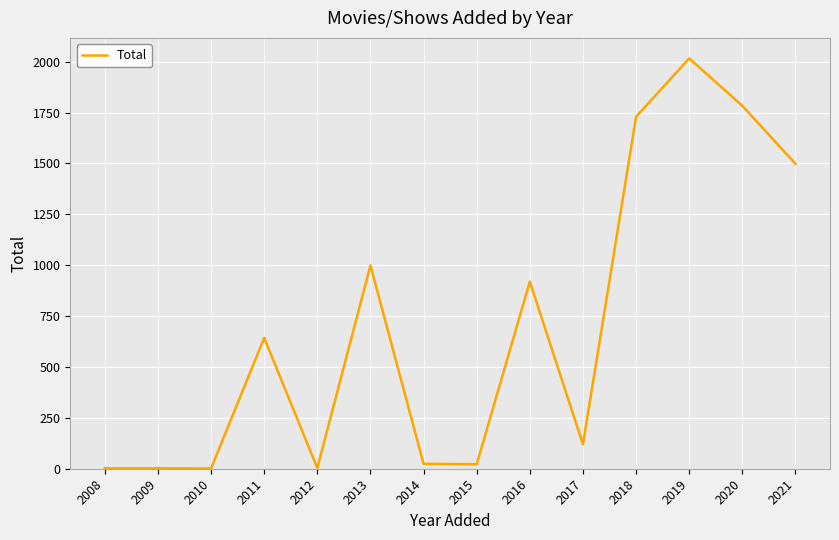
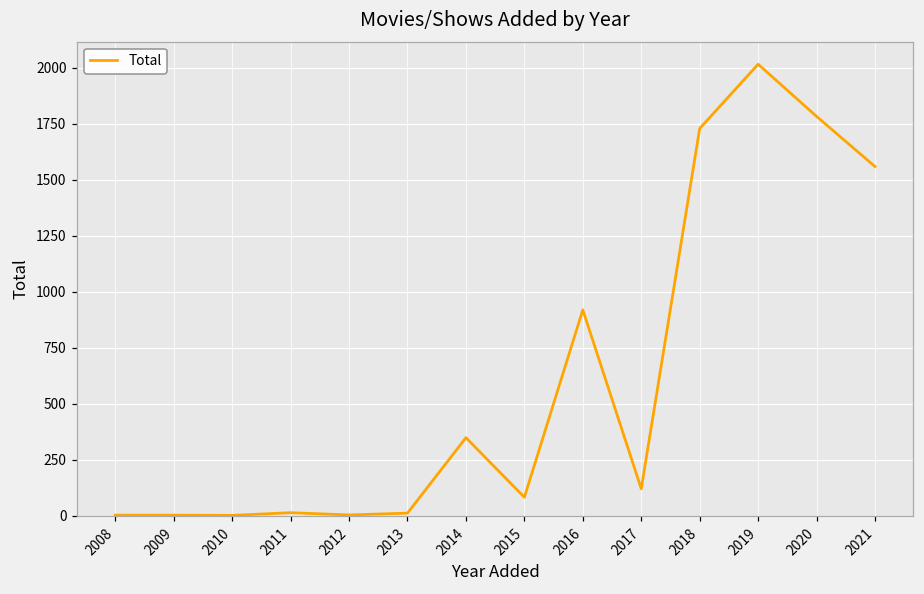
  {
    "2008": 0,
    "2009": 0,
    "2010": 0,
-   "2011": 640,
+   "2011": 10,
    "2012": 0,
-   "2013": 1000,
-   "2014": 20,
-   "2015": 20,
+   "2013": 10,
+   "2014": 350,
+   "2015": 80,
    "2016": 920,
    "2017": 120,
    "2018": 1730,
    "2019": 2020,
    "2020": 1780,
-   "2021": 1500
+   "2021": 1560
  }
